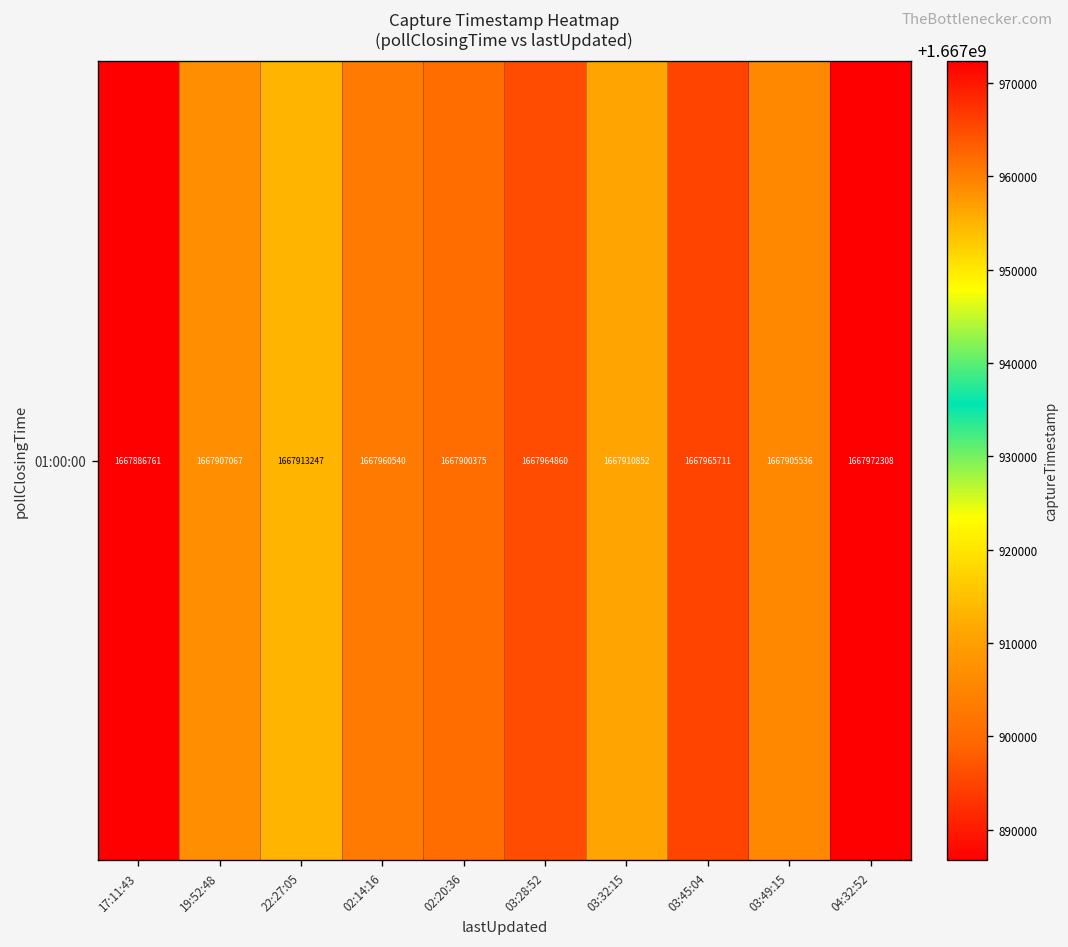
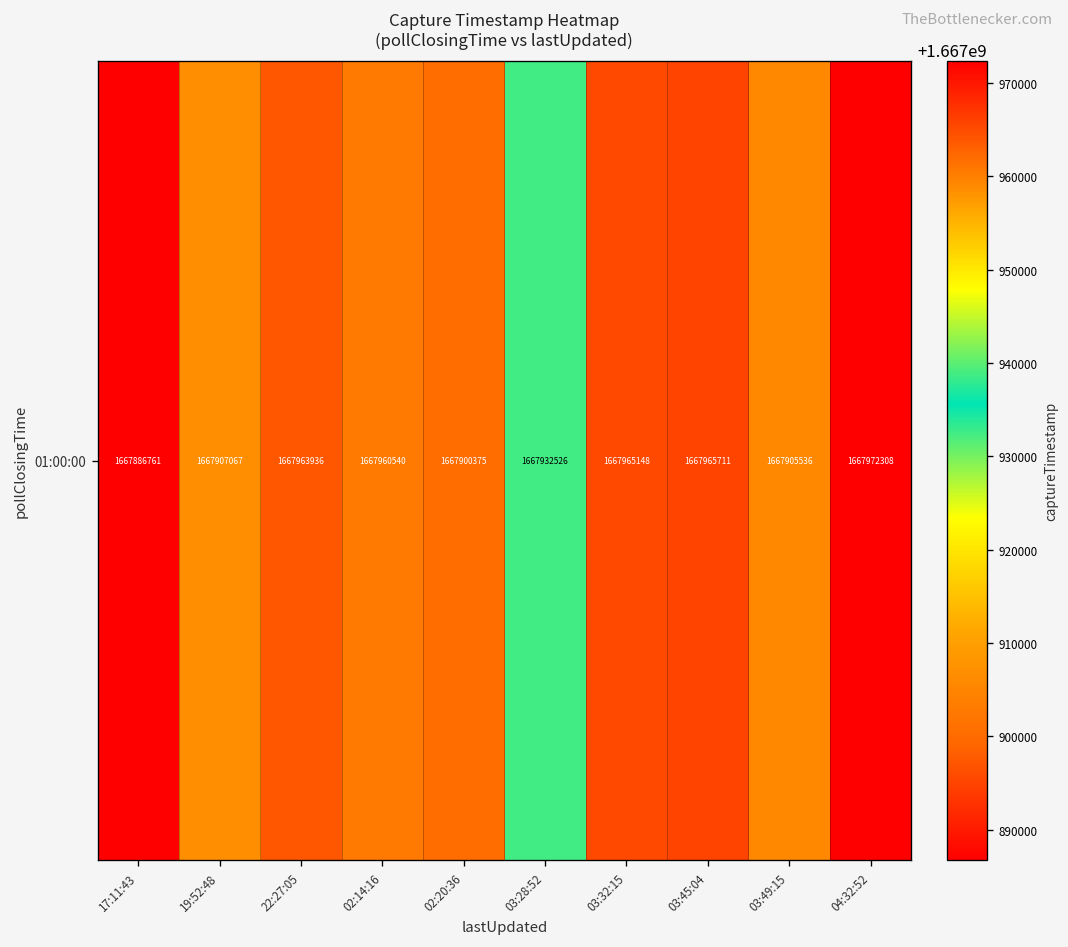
  {
    "01:00:00": {
      "17:11:43": 1667886761,
      "19:52:48": 1667907067,
-     "22:27:05": 1667913247,
+     "22:27:05": 1667963936,
      "02:14:16": 1667960540,
      "02:20:36": 1667900375,
-     "03:28:52": 1667964860,
-     "03:32:15": 1667910852,
+     "03:28:52": 1667932526,
+     "03:32:15": 1667965148,
      "03:45:04": 1667965711,
      "03:49:15": 1667905536,
      "04:32:52": 1667972308
    }
  }
